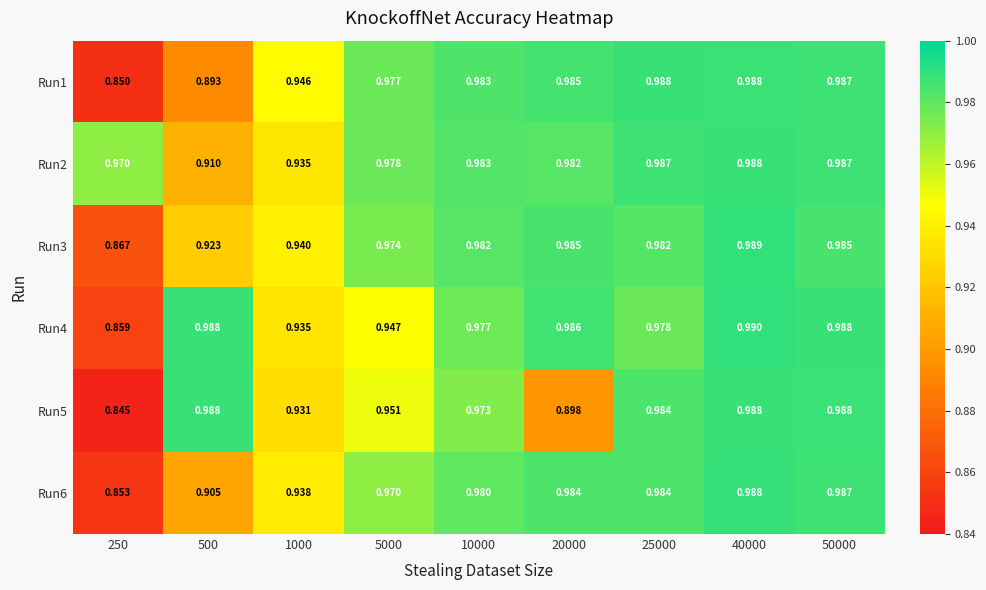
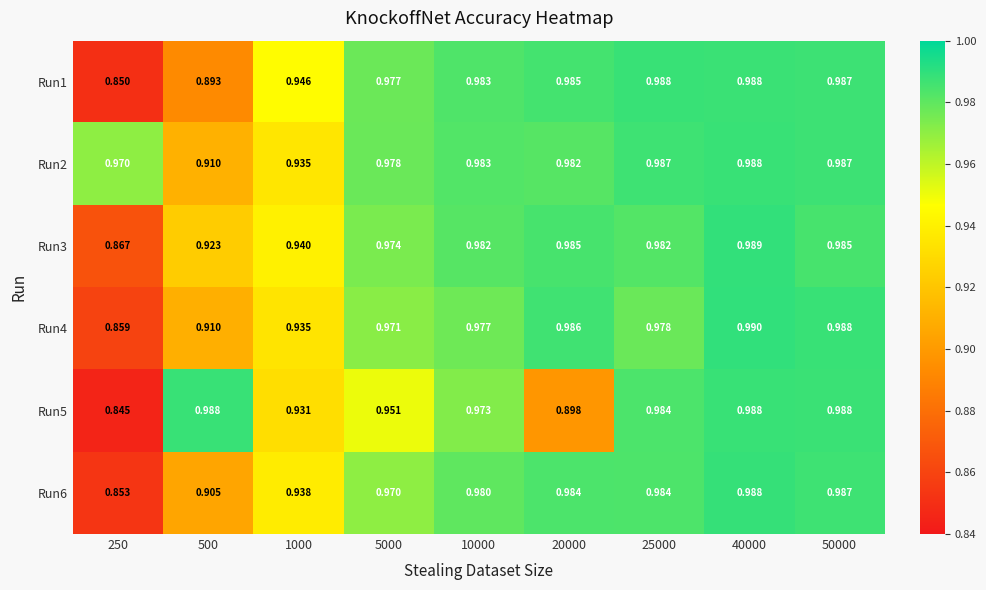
  {
    "Run1": {
      "250": 0.850,
      "500": 0.893,
      "1000": 0.946,
      "5000": 0.977,
      "10000": 0.983,
      "20000": 0.985,
      "25000": 0.988,
      "40000": 0.988,
      "50000": 0.987
    },
    "Run2": {
      "250": 0.970,
      "500": 0.910,
      "1000": 0.935,
      "5000": 0.978,
      "10000": 0.983,
      "20000": 0.982,
      "25000": 0.987,
      "40000": 0.988,
      "50000": 0.987
    },
    "Run3": {
      "250": 0.867,
      "500": 0.923,
      "1000": 0.940,
      "5000": 0.974,
      "10000": 0.982,
      "20000": 0.985,
      "25000": 0.982,
      "40000": 0.989,
      "50000": 0.985
    },
    "Run4": {
      "250": 0.859,
-     "500": 0.988,
+     "500": 0.910,
      "1000": 0.935,
-     "5000": 0.947,
+     "5000": 0.971,
      "10000": 0.977,
      "20000": 0.986,
      "25000": 0.978,
      "40000": 0.990,
      "50000": 0.988
    },
    "Run5": {
      "250": 0.845,
      "500": 0.988,
      "1000": 0.931,
      "5000": 0.951,
      "10000": 0.973,
      "20000": 0.898,
      "25000": 0.984,
      "40000": 0.988,
      "50000": 0.988
    },
    "Run6": {
      "250": 0.853,
      "500": 0.905,
      "1000": 0.938,
      "5000": 0.970,
      "10000": 0.980,
      "20000": 0.984,
      "25000": 0.984,
      "40000": 0.988,
      "50000": 0.987
    }
  }
